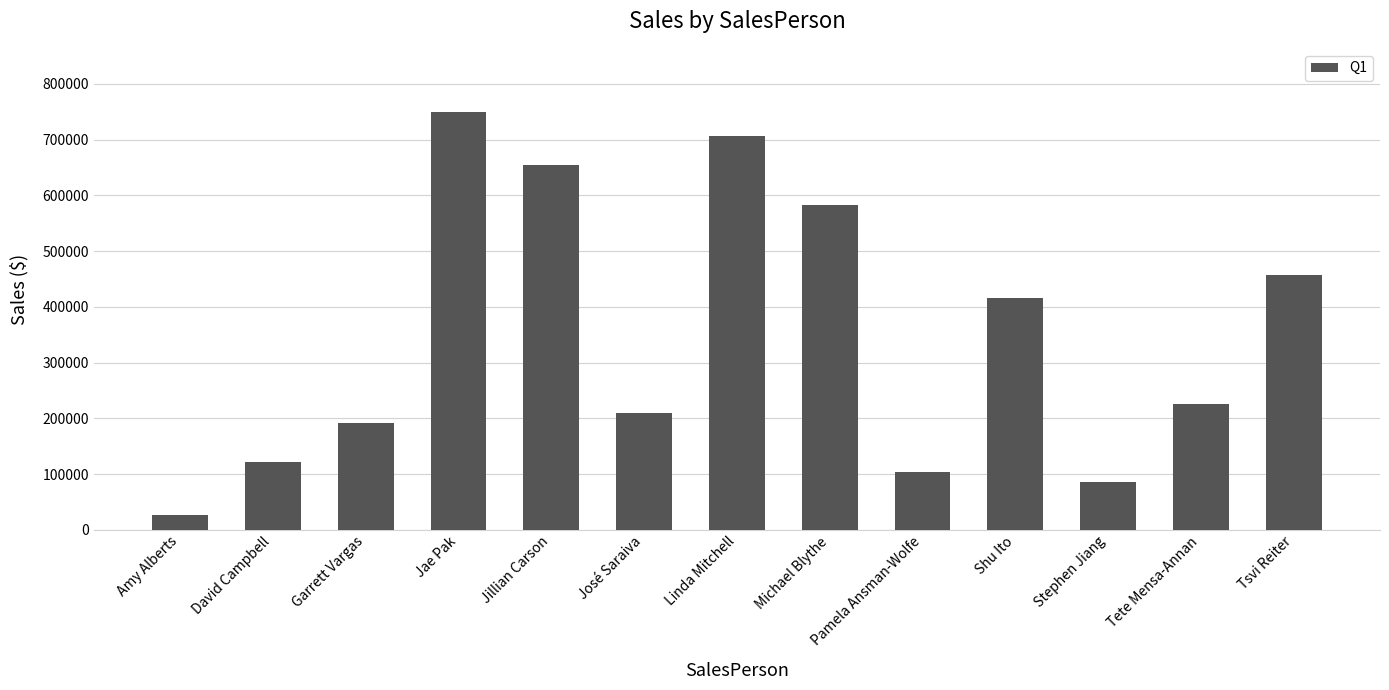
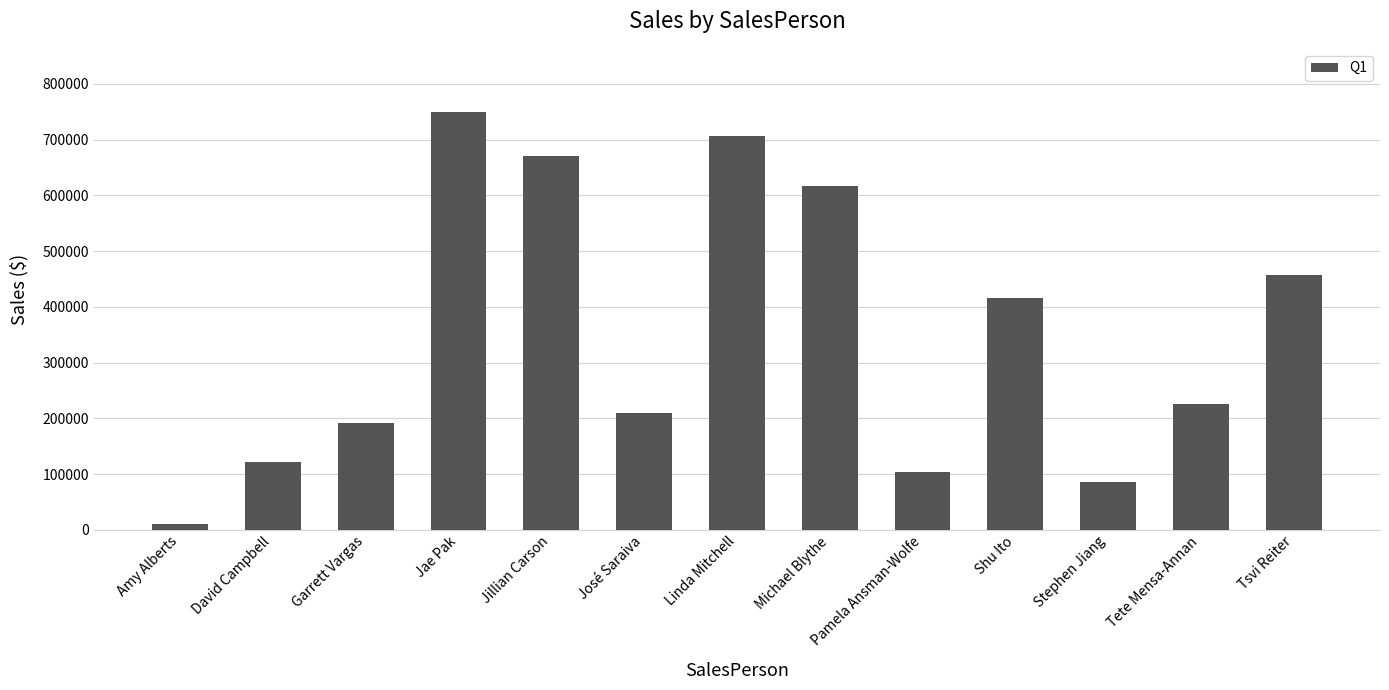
  {
-   "Amy Alberts": 30000,
+   "Amy Alberts": 10000,
    "David Campbell": 120000,
    "Garrett Vargas": 190000,
    "Jae Pak": 750000,
-   "Jillian Carson": 650000,
+   "Jillian Carson": 670000,
    "José Saraiva": 210000,
    "Linda Mitchell": 710000,
-   "Michael Blythe": 580000,
+   "Michael Blythe": 620000,
    "Pamela Ansman-Wolfe": 100000,
    "Shu Ito": 420000,
    "Stephen Jiang": 90000,
    "Tete Mensa-Annan": 220000,
    "Tsvi Reiter": 460000
  }
